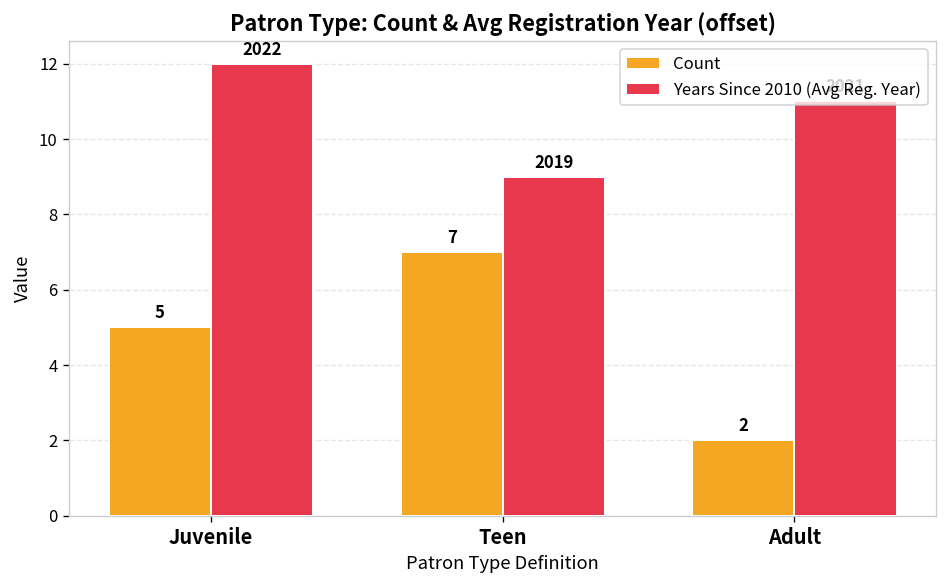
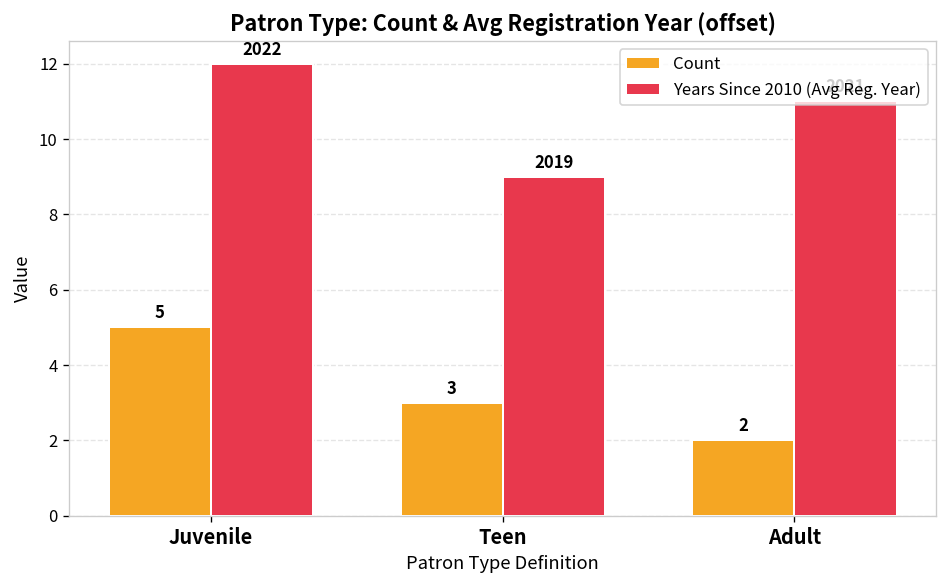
  {
    "Count": {
      "Juvenile": 5,
-     "Teen": 7,
+     "Teen": 3,
      "Adult": 2
    }
  }
